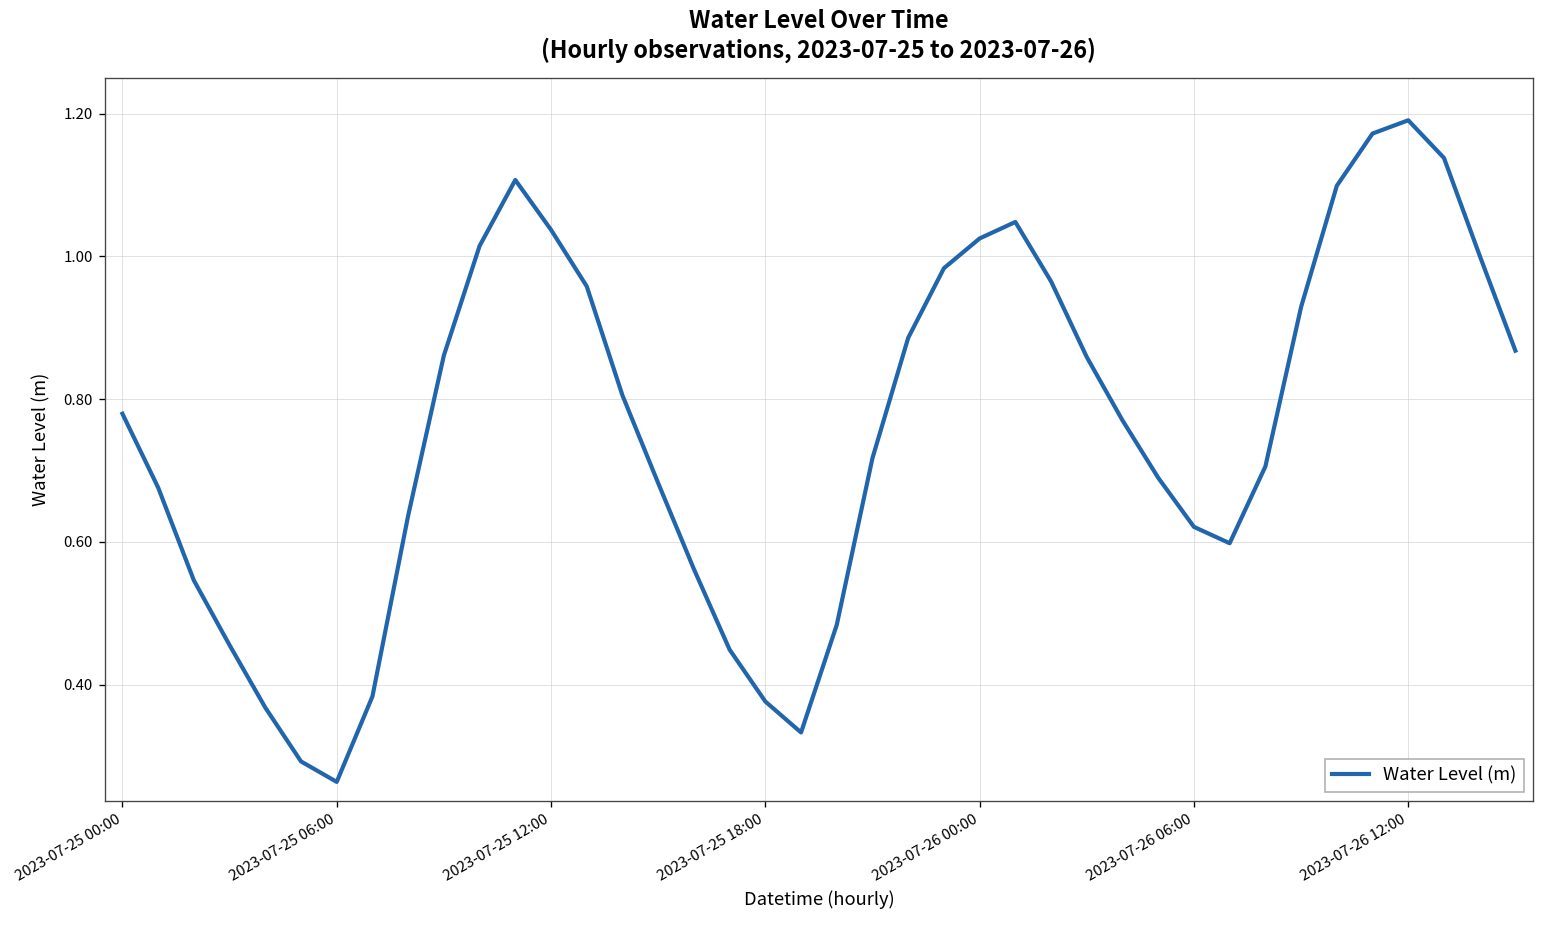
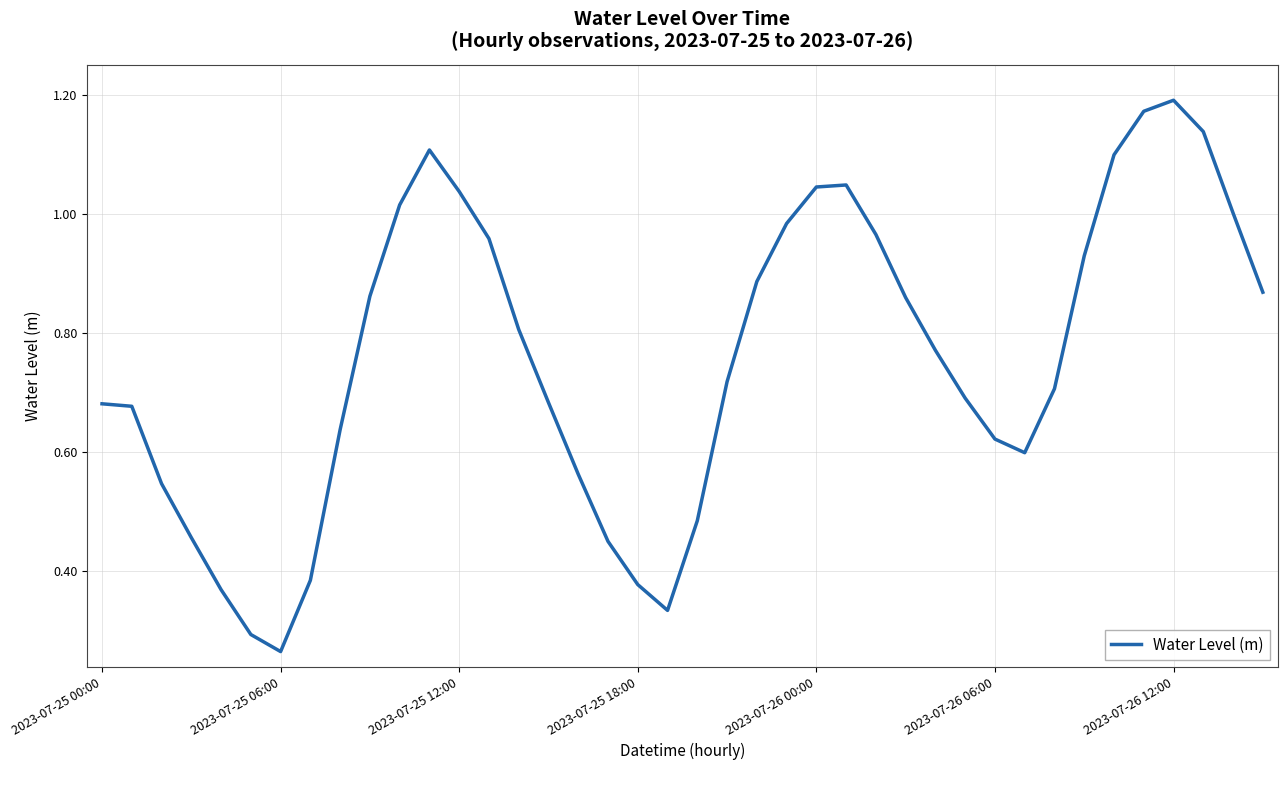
  {
-   "2023-07-25 00:00": 0.78,
+   "2023-07-25 00:00": 0.68,
    "2023-07-25 06:00": 0.26,
    "2023-07-25 12:00": 1.04,
    "2023-07-25 18:00": 0.38,
-   "2023-07-26 00:00": 1.03,
+   "2023-07-26 00:00": 1.04,
    "2023-07-26 06:00": 0.62,
    "2023-07-26 12:00": 1.19
  }
